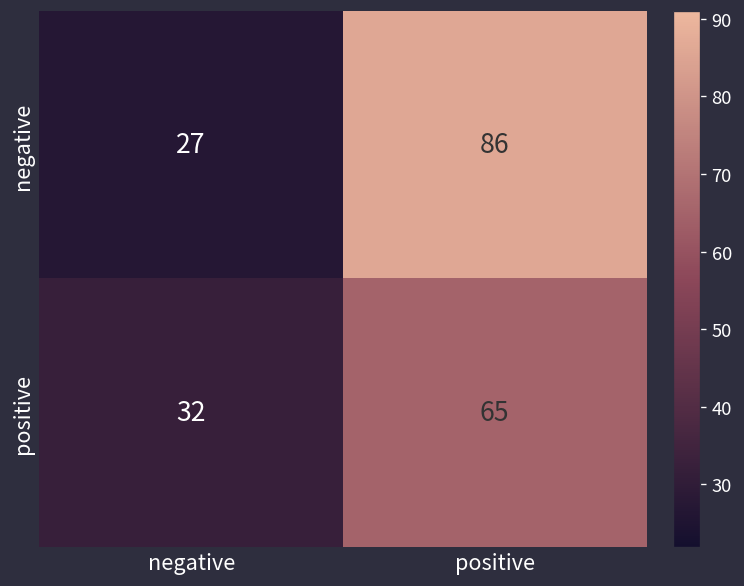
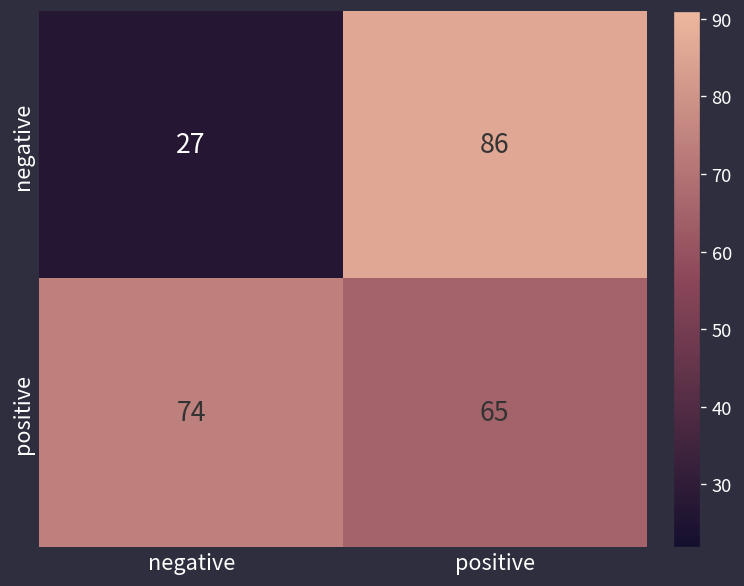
  {
    "negative": {
      "negative": 27,
      "positive": 86
    },
    "positive": {
-     "negative": 32,
+     "negative": 74,
      "positive": 65
    }
  }
